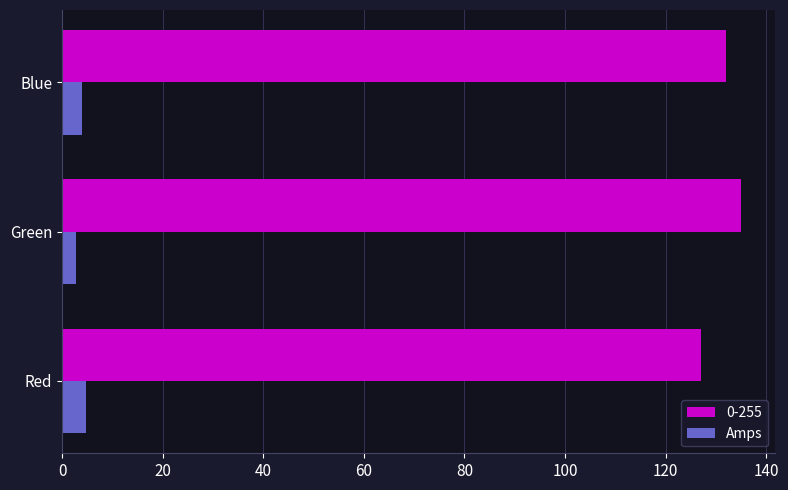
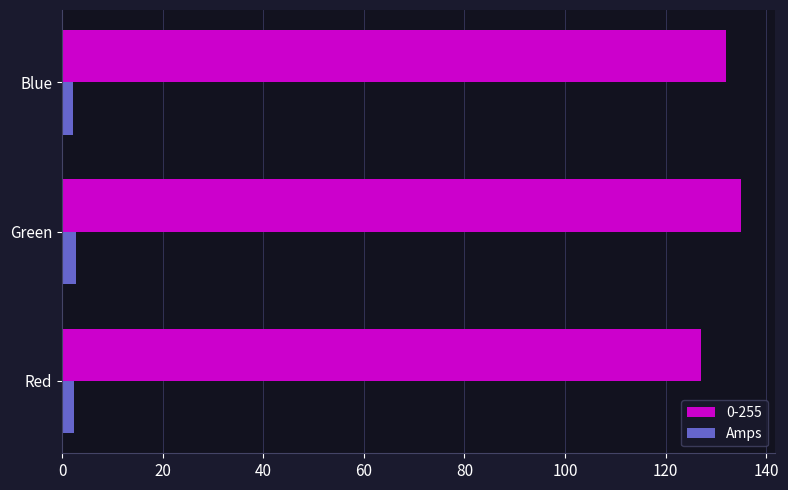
  {
    "0-255": {
      "Blue": 132,
      "Green": 135,
      "Red": 127
    },
    "Amps": {
-     "Blue": 4,
+     "Blue": 2,
      "Green": 3,
-     "Red": 5
+     "Red": 2
    }
  }
